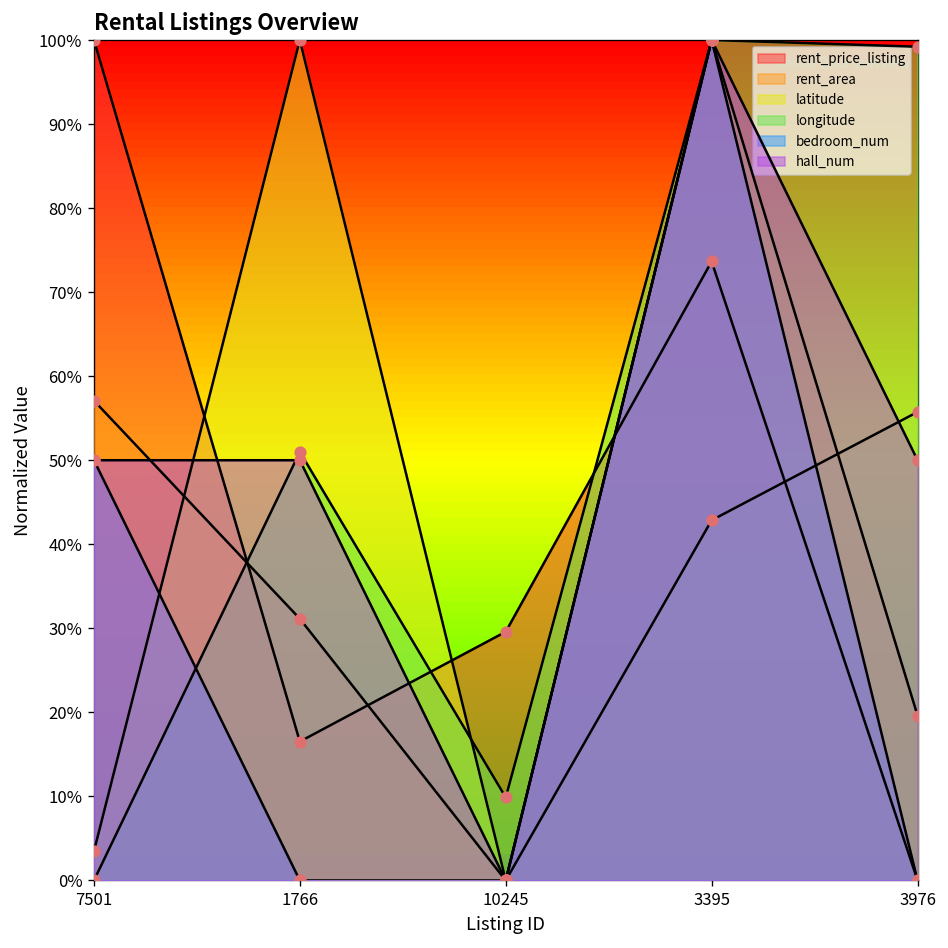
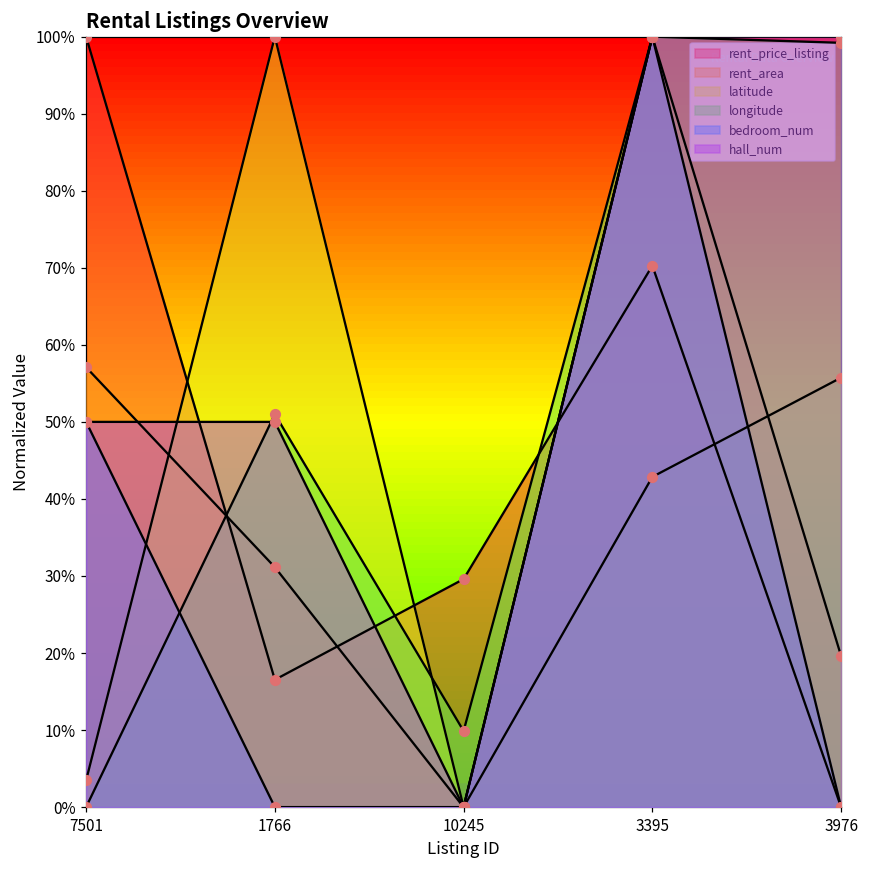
  {
    "rent_price_listing": {
      "7501": "100%",
      "1766": "17%",
      "10245": "30%",
-     "3395": "74%"
+     "3395": "70%"
    },
    "rent_area": {
      "7501": "57%",
      "1766": "31%",
      "3976": "20%"
    },
    "latitude": {
      "7501": "3%",
      "1766": "100%",
      "3395": "43%",
      "3976": "56%"
    },
    "longitude": {
      "7501": "0%",
      "1766": "51%",
      "10245": "10%",
      "3976": "99%"
    },
    "bedroom_num": {
      "1766": "0%"
    },
    "hall_num": {
      "1766": "50%",
-     "3976": "50%"
+     "3976": "100%"
    }
  }
